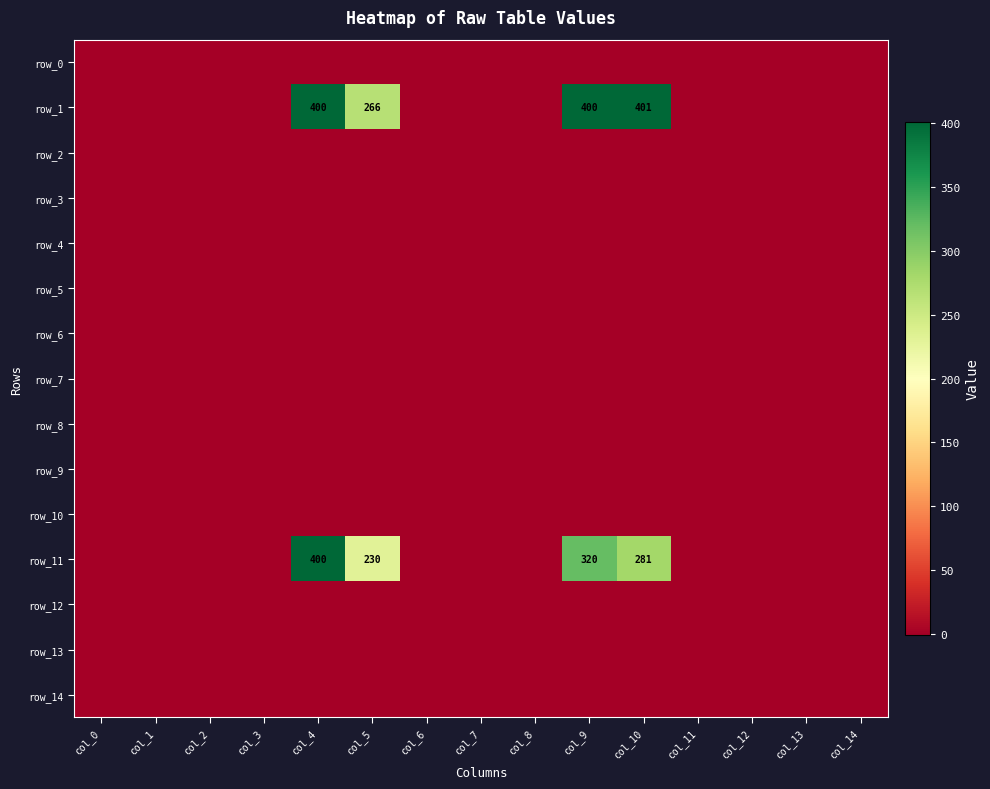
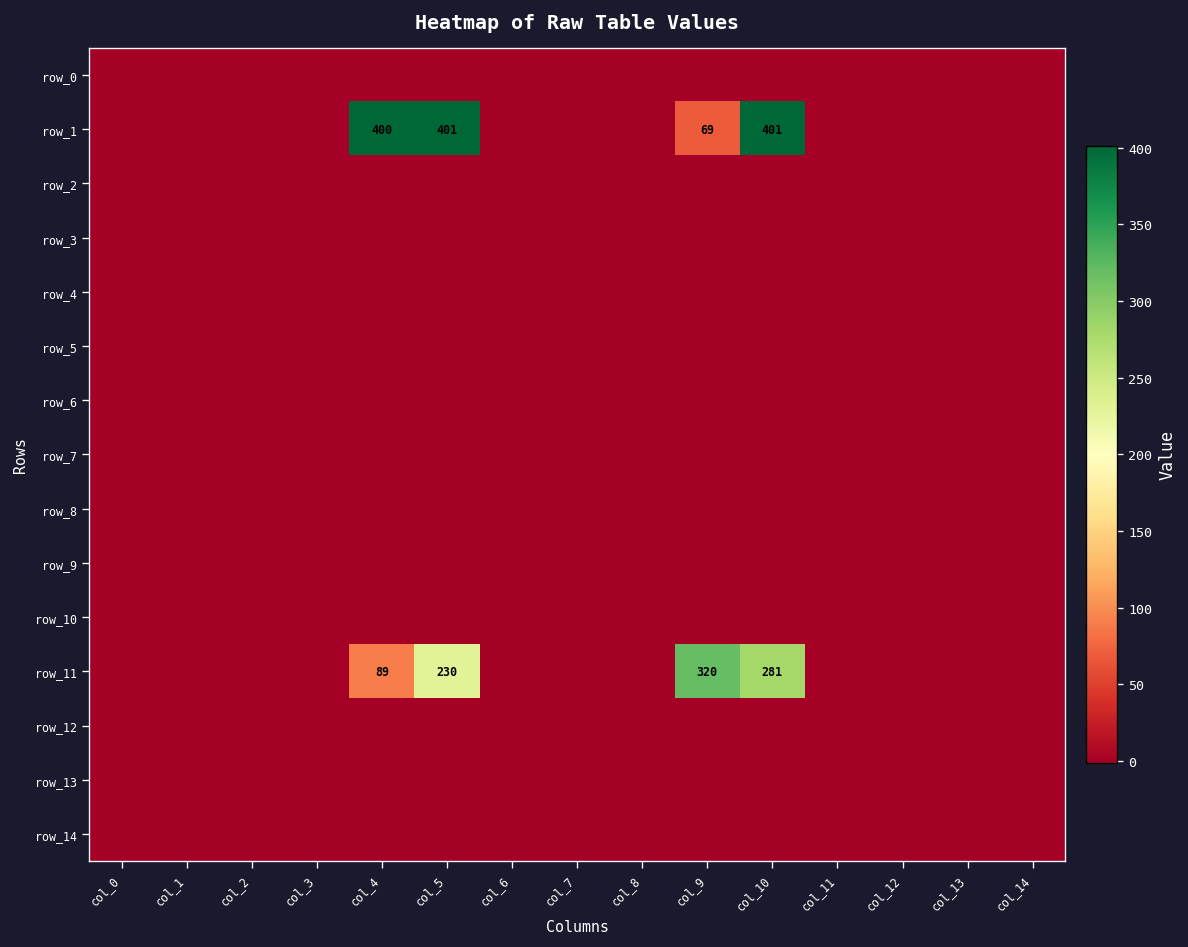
  {
    "row_1": {
      "col_4": 400,
-     "col_5": 266,
-     "col_9": 400,
+     "col_5": 401,
+     "col_9": 69,
      "col_10": 401
    },
    "row_11": {
-     "col_4": 400,
+     "col_4": 89,
      "col_5": 230,
      "col_9": 320,
      "col_10": 281
    }
  }
